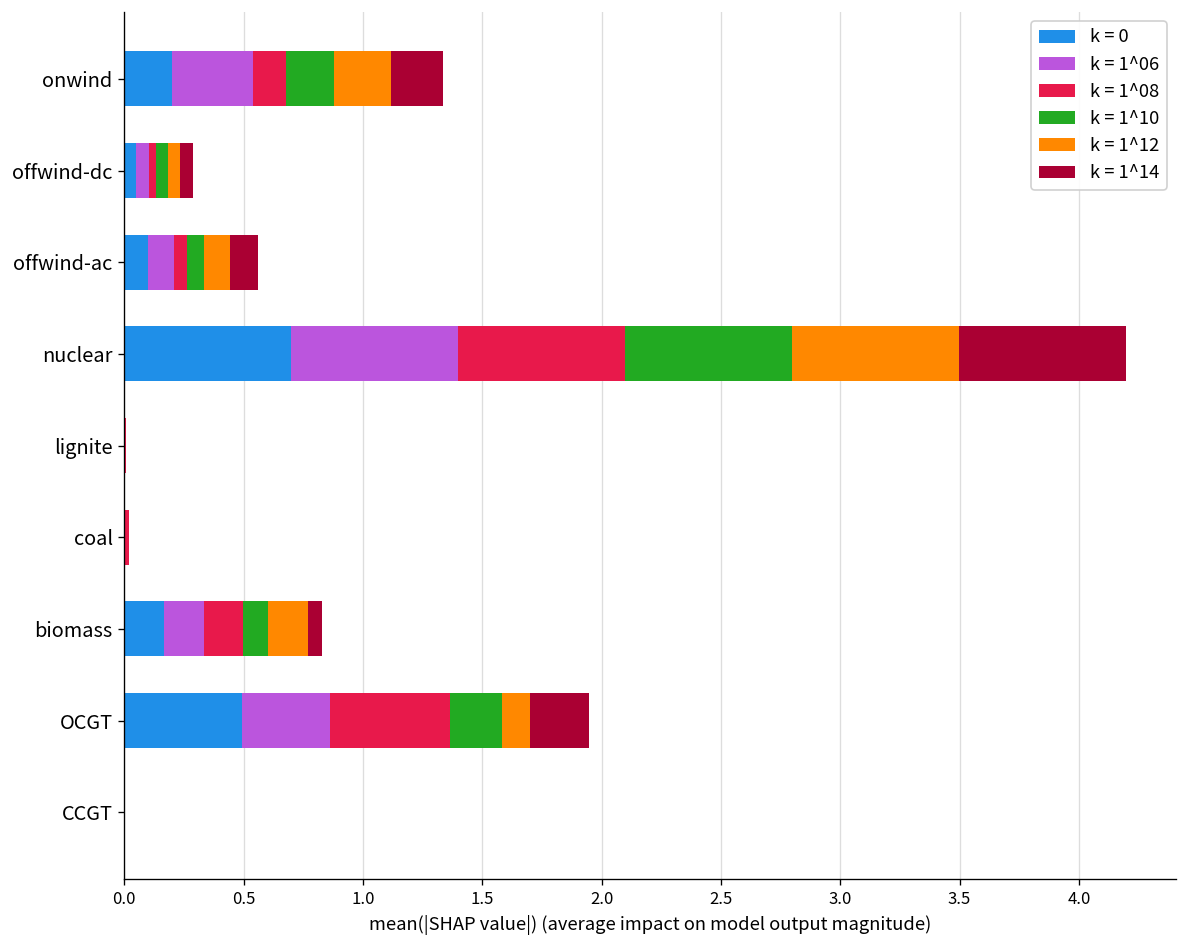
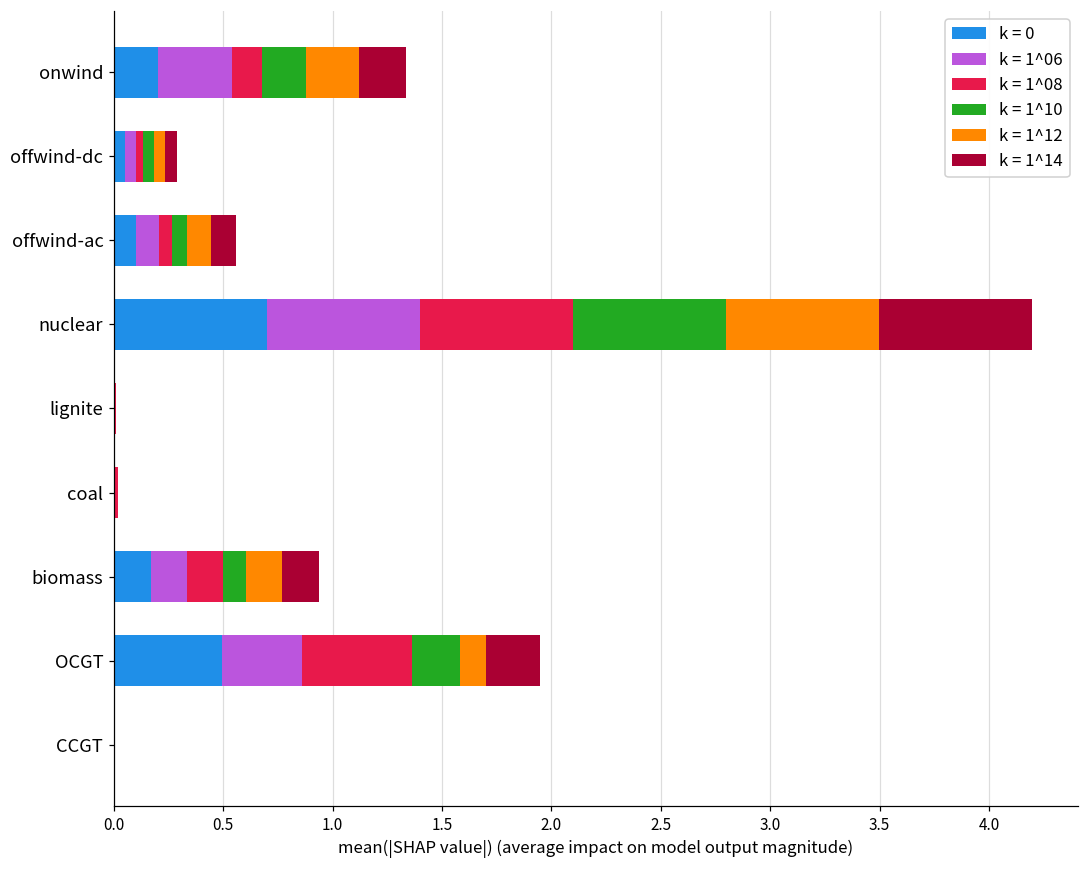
  {
    "k = 0": {
      "onwind": 0.20,
      "offwind-dc": 0.05,
      "offwind-ac": 0.10,
      "nuclear": 0.70,
      "lignite": 0.00,
      "coal": 0.00,
      "biomass": 0.17,
      "OCGT": 0.49,
      "CCGT": 0.00
    },
    "k = 1^06": {
      "onwind": 0.34,
      "offwind-dc": 0.05,
      "offwind-ac": 0.11,
      "nuclear": 0.70,
      "lignite": 0.00,
      "coal": 0.00,
      "biomass": 0.17,
      "OCGT": 0.37,
      "CCGT": 0.00
    },
    "k = 1^08": {
      "onwind": 0.14,
      "offwind-dc": 0.03,
      "offwind-ac": 0.06,
      "nuclear": 0.70,
      "coal": 0.02,
      "biomass": 0.16,
      "OCGT": 0.50,
      "CCGT": 0.00
    },
    "k = 1^10": {
      "onwind": 0.20,
      "offwind-dc": 0.05,
      "offwind-ac": 0.07,
      "nuclear": 0.70,
      "lignite": 0.00,
      "coal": 0.00,
      "biomass": 0.10,
      "OCGT": 0.22,
      "CCGT": 0.00
    },
    "k = 1^12": {
      "onwind": 0.24,
      "offwind-dc": 0.05,
      "offwind-ac": 0.11,
      "nuclear": 0.70,
      "lignite": 0.00,
      "coal": 0.00,
      "biomass": 0.17,
      "OCGT": 0.12,
      "CCGT": 0.00
    },
    "k = 1^14": {
      "onwind": 0.22,
      "offwind-dc": 0.05,
      "offwind-ac": 0.11,
      "nuclear": 0.70,
      "lignite": 0.00,
      "coal": 0.00,
-     "biomass": 0.06,
+     "biomass": 0.17,
      "OCGT": 0.25,
      "CCGT": 0.00
    }
  }
